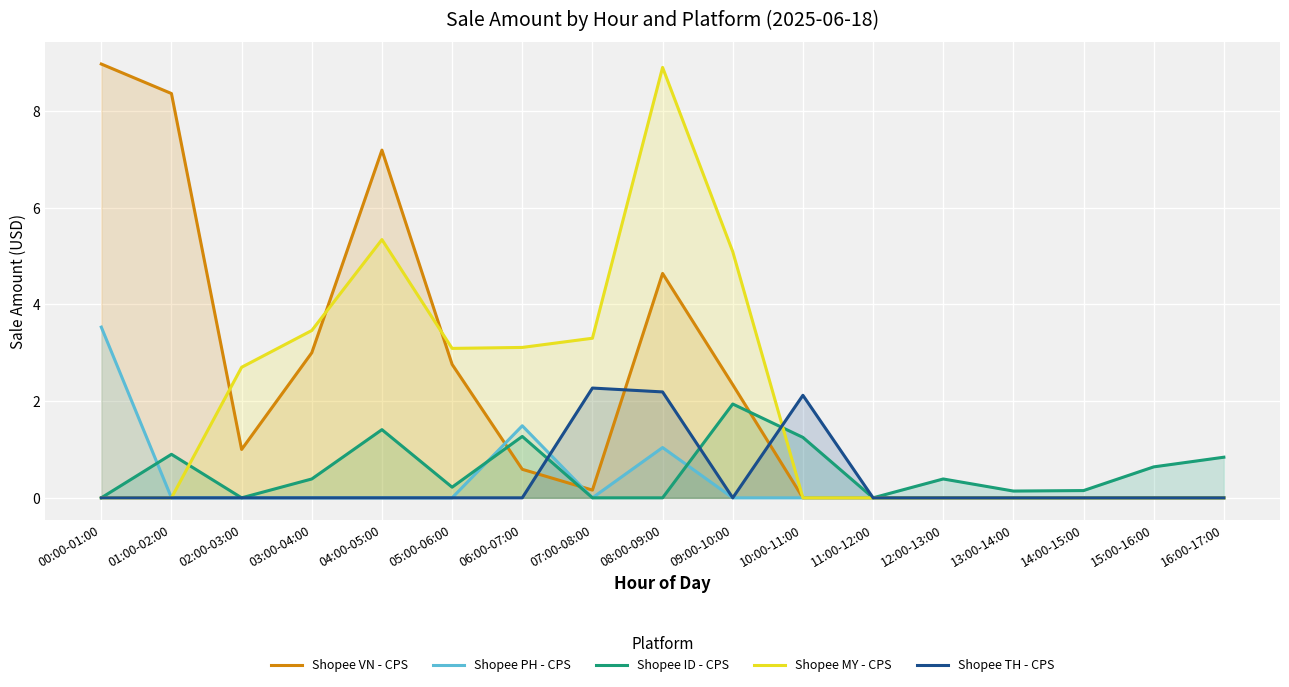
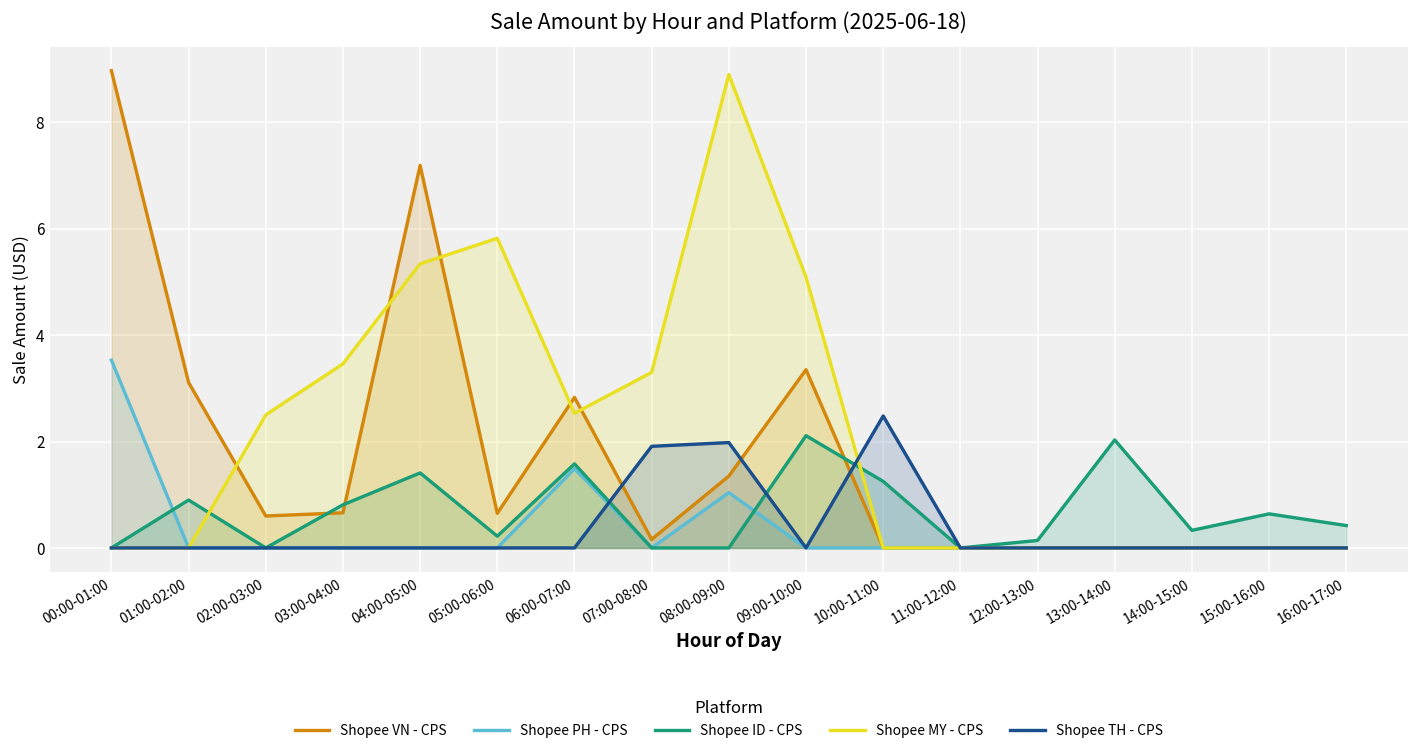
  {
    "Shopee VN - CPS": {
      "00:00-01:00": 9.0,
-     "01:00-02:00": 8.4,
-     "02:00-03:00": 1.0,
-     "03:00-04:00": 3.0,
+     "01:00-02:00": 3.1,
+     "02:00-03:00": 0.6,
+     "03:00-04:00": 0.7,
      "04:00-05:00": 7.2,
-     "05:00-06:00": 2.8,
-     "06:00-07:00": 0.6,
+     "05:00-06:00": 0.7,
+     "06:00-07:00": 2.8,
      "07:00-08:00": 0.2,
-     "08:00-09:00": 4.6,
-     "09:00-10:00": 2.3
+     "08:00-09:00": 1.4,
+     "09:00-10:00": 3.4
    },
    "Shopee PH - CPS": {
      "00:00-01:00": 3.5,
      "06:00-07:00": 1.5,
      "08:00-09:00": 1.0
    },
    "Shopee ID - CPS": {
      "01:00-02:00": 0.9,
-     "03:00-04:00": 0.4,
+     "03:00-04:00": 0.8,
      "04:00-05:00": 1.4,
      "05:00-06:00": 0.2,
-     "06:00-07:00": 1.3,
+     "06:00-07:00": 1.6,
      "08:00-09:00": 0.0,
-     "09:00-10:00": 1.9,
+     "09:00-10:00": 2.1,
      "10:00-11:00": 1.3,
-     "12:00-13:00": 0.4,
-     "13:00-14:00": 0.1,
-     "14:00-15:00": 0.2,
+     "12:00-13:00": 0.1,
+     "13:00-14:00": 2.0,
+     "14:00-15:00": 0.3,
      "15:00-16:00": 0.6,
-     "16:00-17:00": 0.8
+     "16:00-17:00": 0.4
    },
    "Shopee MY - CPS": {
-     "02:00-03:00": 2.7,
+     "02:00-03:00": 2.5,
      "03:00-04:00": 3.5,
      "04:00-05:00": 5.3,
-     "05:00-06:00": 3.1,
-     "06:00-07:00": 3.1,
+     "05:00-06:00": 5.8,
+     "06:00-07:00": 2.5,
      "07:00-08:00": 3.3,
      "08:00-09:00": 8.9,
      "09:00-10:00": 5.1
    },
    "Shopee TH - CPS": {
      "06:00-07:00": 0.0,
-     "07:00-08:00": 2.3,
-     "08:00-09:00": 2.2,
-     "10:00-11:00": 2.1
+     "07:00-08:00": 1.9,
+     "08:00-09:00": 2.0,
+     "10:00-11:00": 2.5
    }
  }
